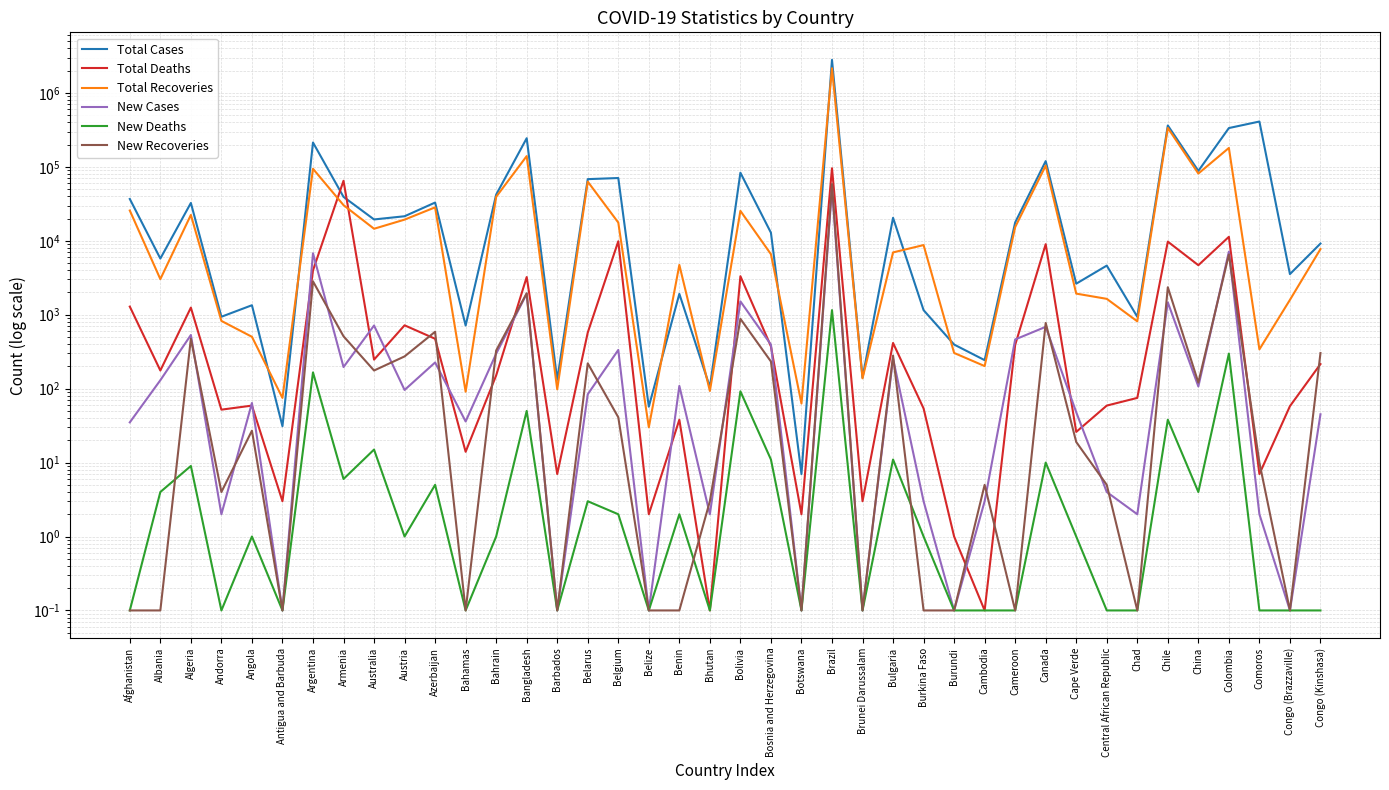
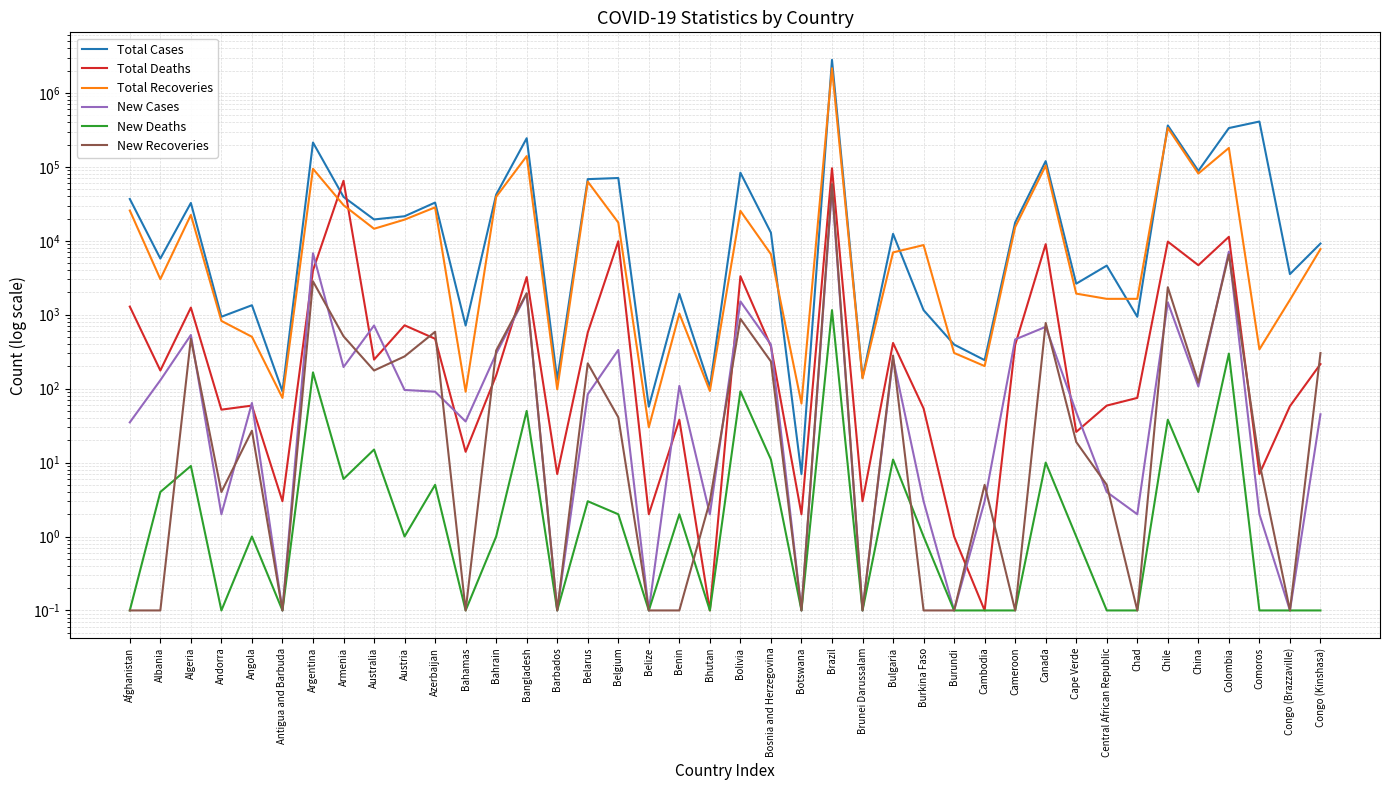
  {
    "Total Cases": {
      "Afghanistan": 40000,
      "Albania": 6000,
      "Algeria": 30000,
      "Andorra": 900,
      "Angola": 1300,
-     "Antigua and Barbuda": 31,
+     "Antigua and Barbuda": 90,
      "Argentina": 210000,
      "Armenia": 40000,
      "Australia": 19000,
      "Austria": 21000,
      "Azerbaijan": 30000,
      "Bahamas": 700,
      "Bangladesh": 240000,
      "Barbados": 130,
      "Belgium": 70000,
      "Belize": 60,
      "Benin": 1900,
      "Bhutan": 110,
      "Bolivia": 80000,
      "Bosnia and Herzegovina": 13000,
      "Botswana": 7,
      "Brazil": 2800000,
-     "Bulgaria": 20000,
+     "Bulgaria": 12000,
      "Burkina Faso": 1200,
      "Burundi": 400,
      "Cambodia": 240,
      "Cameroon": 18000,
      "Canada": 120000,
      "Cape Verde": 2600,
      "Central African Republic": 5000,
      "Chad": 900,
      "China": 90000,
      "Colombia": 300000,
      "Comoros": 400000,
      "Congo (Brazzaville)": 4000,
      "Congo (Kinshasa)": 9000
    },
    "Total Deaths": {
      "Afghanistan": 1300,
      "Albania": 180,
      "Algeria": 1200,
      "Andorra": 50,
      "Angola": 60,
      "Antigua and Barbuda": 3,
      "Argentina": 4000,
      "Armenia": 60000,
      "Australia": 250,
      "Austria": 700,
      "Azerbaijan": 500,
      "Bahamas": 14,
      "Bahrain": 150,
      "Bangladesh": 3000,
      "Barbados": 7,
      "Belarus": 600,
      "Belgium": 10000,
      "Belize": 2,
      "Benin": 40,
      "Bolivia": 3000,
      "Botswana": 2,
      "Brazil": 100000,
      "Brunei Darussalam": 3,
      "Bulgaria": 400,
      "Burkina Faso": 50,
      "Burundi": 1,
      "Cameroon": 400,
      "Canada": 9000,
      "Cape Verde": 26,
      "Central African Republic": 60,
      "Chad": 80,
      "Chile": 10000,
      "China": 5000,
      "Colombia": 11000,
      "Comoros": 7,
      "Congo (Brazzaville)": 60,
      "Congo (Kinshasa)": 220
    },
    "Total Recoveries": {
      "Afghanistan": 26000,
      "Albania": 3000,
      "Algeria": 22000,
      "Andorra": 800,
      "Angola": 500,
      "Antigua and Barbuda": 80,
      "Argentina": 90000,
      "Armenia": 30000,
      "Australia": 15000,
      "Austria": 19000,
      "Azerbaijan": 28000,
      "Bahamas": 90,
      "Bangladesh": 140000,
      "Barbados": 100,
      "Belgium": 18000,
      "Belize": 30,
-     "Benin": 5000,
+     "Benin": 1000,
      "Bhutan": 90,
      "Bolivia": 25000,
      "Bosnia and Herzegovina": 7000,
      "Botswana": 60,
      "Brazil": 2200000,
      "Bulgaria": 7000,
      "Burkina Faso": 9000,
      "Burundi": 300,
      "Cambodia": 200,
      "Cameroon": 15000,
      "Canada": 100000,
      "Cape Verde": 1900,
      "Central African Republic": 1600,
-     "Chad": 800,
+     "Chad": 1600,
      "China": 80000,
      "Colombia": 180000,
      "Comoros": 300,
      "Congo (Brazzaville)": 1600,
      "Congo (Kinshasa)": 8000
    },
    "New Cases": {
      "Afghanistan": 40,
      "Albania": 130,
      "Algeria": 500,
      "Andorra": 2,
      "Angola": 60,
      "Argentina": 7000,
      "Armenia": 200,
      "Australia": 700,
      "Austria": 100,
-     "Azerbaijan": 230,
+     "Azerbaijan": 90,
      "Bahamas": 40,
      "Bahrain": 300,
      "Belarus": 80,
      "Belgium": 300,
      "Benin": 110,
      "Bhutan": 2,
      "Bolivia": 1500,
      "Brazil": 50000,
      "Bulgaria": 260,
      "Burkina Faso": 3,
      "Cambodia": 3,
      "Cameroon": 500,
      "Canada": 700,
      "Cape Verde": 50,
      "Central African Republic": 4,
      "Chad": 2,
      "Chile": 1500,
      "China": 110,
      "Colombia": 7000,
      "Comoros": 2,
      "Congo (Kinshasa)": 50
    },
    "New Deaths": {
      "Albania": 4,
      "Algeria": 9,
      "Andorra": 0.10,
      "Angola": 1,
      "Argentina": 170,
      "Armenia": 6,
      "Australia": 15,
      "Austria": 1,
      "Azerbaijan": 5,
      "Bahrain": 1,
      "Bangladesh": 50,
      "Belarus": 3,
      "Belgium": 2,
      "Benin": 2,
      "Bolivia": 90,
      "Bosnia and Herzegovina": 11,
      "Brazil": 1200,
      "Bulgaria": 11,
      "Burkina Faso": 1,
      "Canada": 10,
      "Cape Verde": 1,
      "Central African Republic": 0.10,
      "Chile": 40,
      "China": 4,
      "Colombia": 300,
      "Comoros": 0.10,
      "Congo (Kinshasa)": 0.10
    },
    "New Recoveries": {
      "Albania": 0.10,
      "Algeria": 500,
      "Andorra": 4,
      "Angola": 27,
      "Argentina": 2800,
      "Armenia": 500,
      "Australia": 180,
      "Austria": 270,
      "Azerbaijan": 600,
      "Bahrain": 300,
      "Belarus": 220,
      "Belgium": 40,
      "Benin": 0.10,
      "Bhutan": 3,
      "Bolivia": 900,
      "Bosnia and Herzegovina": 230,
      "Brazil": 60000,
      "Bulgaria": 280,
      "Burkina Faso": 0.10,
      "Cambodia": 5,
      "Canada": 800,
      "Cape Verde": 19,
      "Central African Republic": 5,
      "Chile": 2400,
      "China": 120,
      "Colombia": 7000,
      "Comoros": 10,
      "Congo (Kinshasa)": 300
    }
  }
